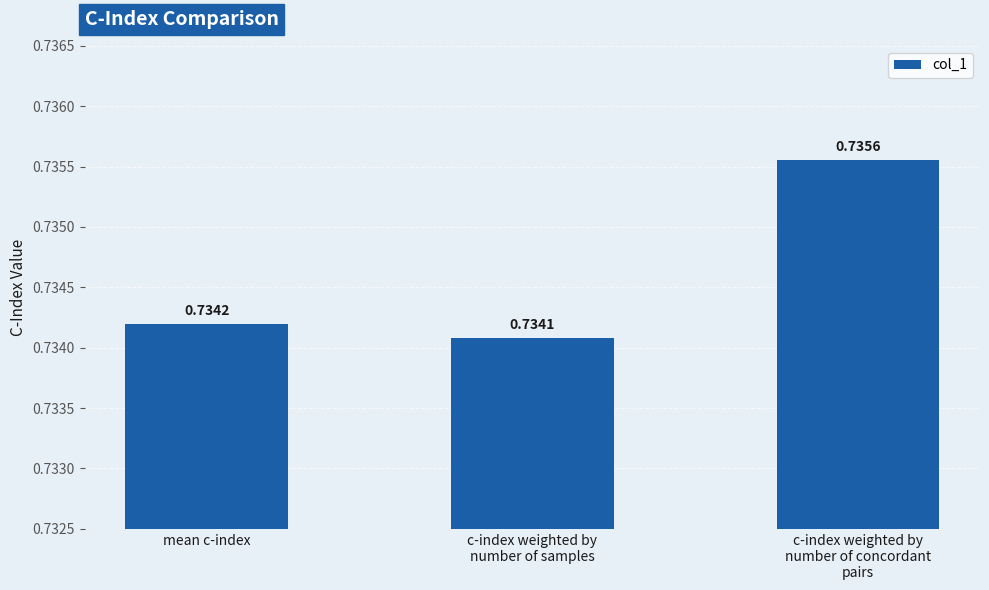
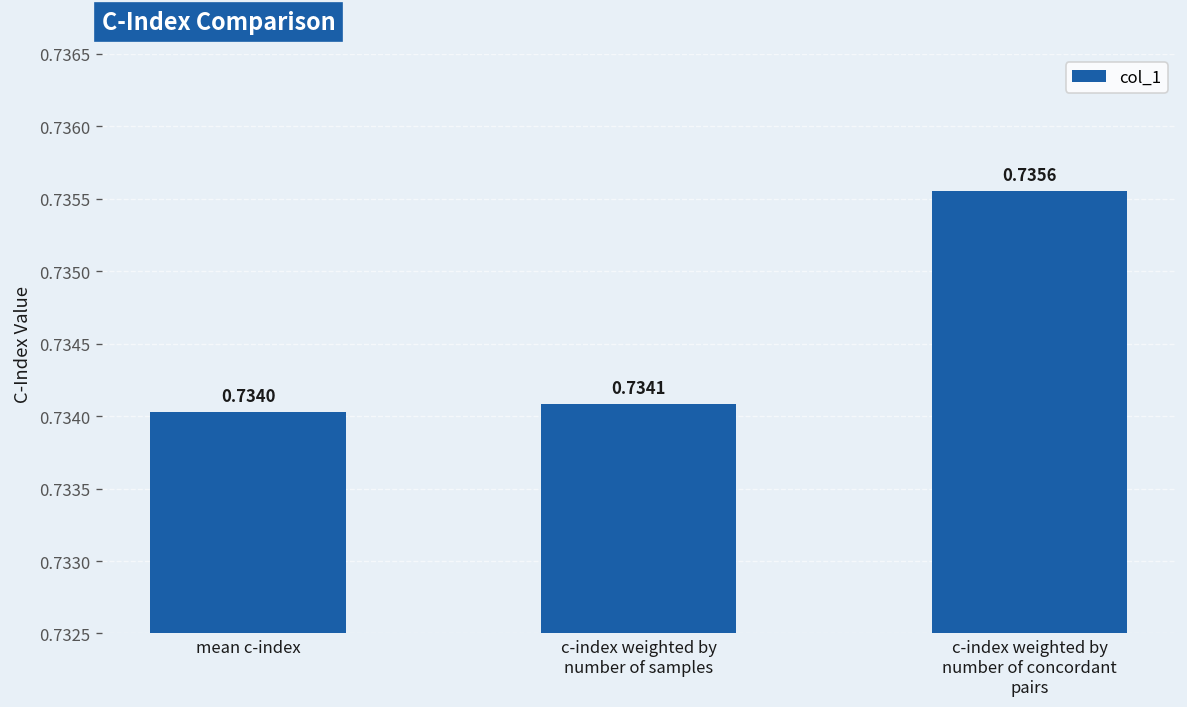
  {
-   "mean c-index": 0.7342,
+   "mean c-index": 0.7340,
    "c-index weighted by number of samples": 0.7341,
    "c-index weighted by number of concordant pairs": 0.7356
  }
